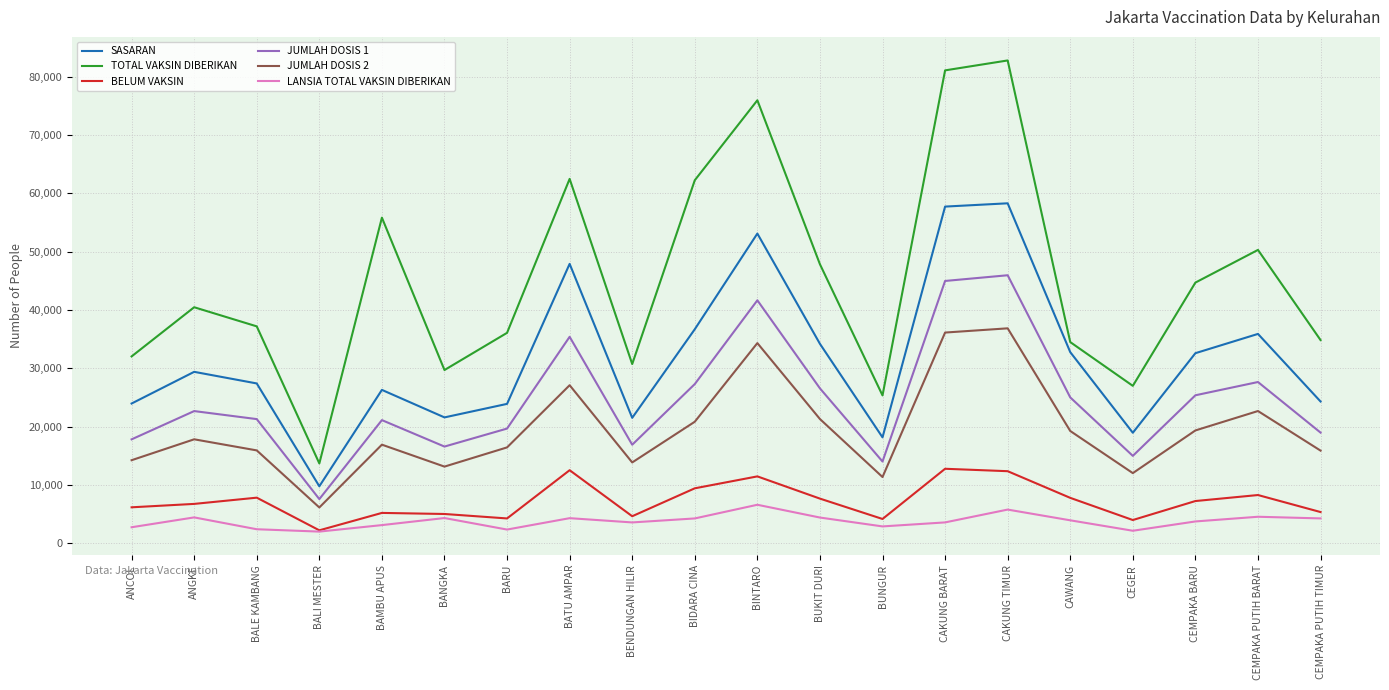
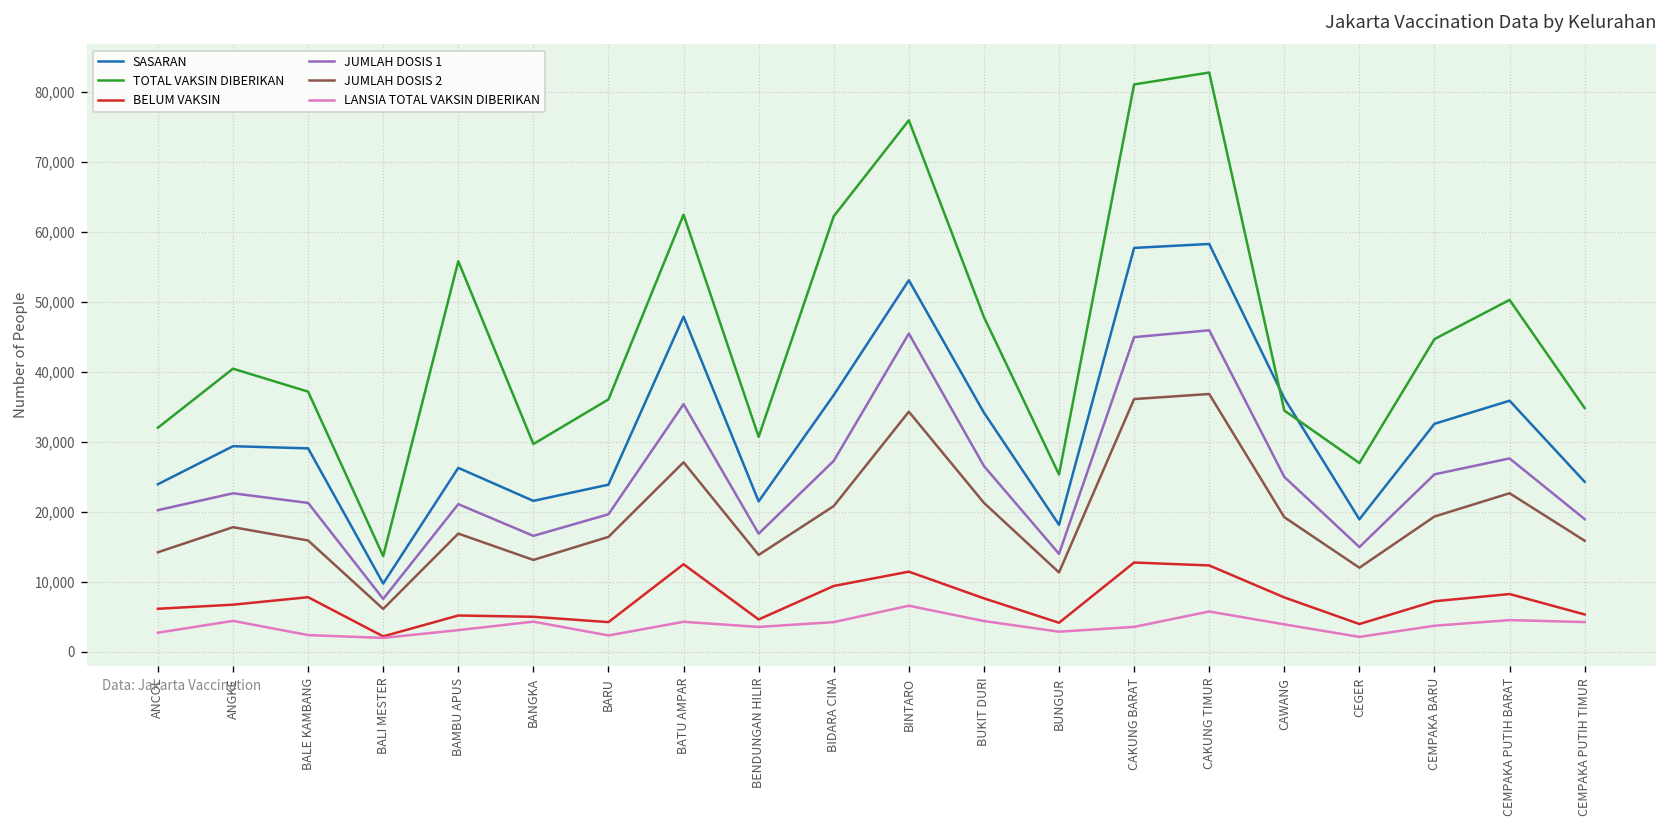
  {
    "SASARAN": {
      "ANCOL": "24,000",
      "ANGKE": "29,000",
-     "BALE KAMBANG": "27,000",
+     "BALE KAMBANG": "29,000",
      "BALI MESTER": "10,000",
      "BAMBU APUS": "26,000",
      "BANGKA": "22,000",
      "BARU": "24,000",
      "BATU AMPAR": "48,000",
      "BENDUNGAN HILIR": "21,000",
      "BIDARA CINA": "37,000",
      "BINTARO": "53,000",
      "BUKIT DURI": "34,000",
      "BUNGUR": "18,000",
      "CAKUNG BARAT": "58,000",
      "CAKUNG TIMUR": "58,000",
-     "CAWANG": "33,000",
+     "CAWANG": "36,000",
      "CEGER": "19,000",
      "CEMPAKA BARU": "33,000",
      "CEMPAKA PUTIH BARAT": "36,000",
      "CEMPAKA PUTIH TIMUR": "24,000"
    },
    "TOTAL VAKSIN DIBERIKAN": {
      "ANCOL": "32,000",
      "ANGKE": "40,000",
      "BALE KAMBANG": "37,000",
      "BALI MESTER": "14,000",
      "BAMBU APUS": "56,000",
      "BANGKA": "30,000",
      "BARU": "36,000",
      "BATU AMPAR": "62,000",
      "BENDUNGAN HILIR": "31,000",
      "BIDARA CINA": "62,000",
      "BINTARO": "76,000",
      "BUKIT DURI": "48,000",
      "BUNGUR": "25,000",
      "CAKUNG BARAT": "81,000",
      "CAKUNG TIMUR": "83,000",
      "CAWANG": "34,000",
      "CEGER": "27,000",
      "CEMPAKA BARU": "45,000",
      "CEMPAKA PUTIH BARAT": "50,000",
      "CEMPAKA PUTIH TIMUR": "35,000"
    },
    "BELUM VAKSIN": {
      "ANCOL": "6,000",
      "ANGKE": "7,000",
      "BALE KAMBANG": "8,000",
      "BAMBU APUS": "5,000",
      "BANGKA": "5,000",
      "BARU": "4,000",
      "BATU AMPAR": "13,000",
      "BENDUNGAN HILIR": "5,000",
      "BIDARA CINA": "9,000",
      "BINTARO": "11,000",
      "BUKIT DURI": "8,000",
      "BUNGUR": "4,000",
      "CAKUNG BARAT": "13,000",
      "CAKUNG TIMUR": "12,000",
      "CAWANG": "8,000",
      "CEGER": "4,000",
      "CEMPAKA BARU": "7,000",
      "CEMPAKA PUTIH BARAT": "8,000",
      "CEMPAKA PUTIH TIMUR": "5,000"
    },
    "JUMLAH DOSIS 1": {
-     "ANCOL": "18,000",
+     "ANCOL": "20,000",
      "ANGKE": "23,000",
      "BALE KAMBANG": "21,000",
      "BALI MESTER": "8,000",
      "BAMBU APUS": "21,000",
      "BANGKA": "17,000",
      "BARU": "20,000",
      "BATU AMPAR": "35,000",
      "BENDUNGAN HILIR": "17,000",
      "BIDARA CINA": "27,000",
-     "BINTARO": "42,000",
+     "BINTARO": "45,000",
      "BUKIT DURI": "27,000",
      "BUNGUR": "14,000",
      "CAKUNG BARAT": "45,000",
      "CAKUNG TIMUR": "46,000",
      "CAWANG": "25,000",
      "CEGER": "15,000",
      "CEMPAKA BARU": "25,000",
      "CEMPAKA PUTIH BARAT": "28,000",
      "CEMPAKA PUTIH TIMUR": "19,000"
    },
    "JUMLAH DOSIS 2": {
      "ANCOL": "14,000",
      "ANGKE": "18,000",
      "BALE KAMBANG": "16,000",
      "BALI MESTER": "6,000",
      "BAMBU APUS": "17,000",
      "BANGKA": "13,000",
      "BARU": "16,000",
      "BATU AMPAR": "27,000",
      "BENDUNGAN HILIR": "14,000",
      "BIDARA CINA": "21,000",
      "BINTARO": "34,000",
      "BUKIT DURI": "21,000",
      "BUNGUR": "11,000",
      "CAKUNG BARAT": "36,000",
      "CAKUNG TIMUR": "37,000",
      "CAWANG": "19,000",
      "CEGER": "12,000",
      "CEMPAKA BARU": "19,000",
      "CEMPAKA PUTIH BARAT": "23,000",
      "CEMPAKA PUTIH TIMUR": "16,000"
    },
    "LANSIA TOTAL VAKSIN DIBERIKAN": {
      "ANCOL": "3,000",
      "ANGKE": "4,000",
      "BALE KAMBANG": "2,000",
      "BAMBU APUS": "3,000",
      "BANGKA": "4,000",
      "BARU": "2,000",
      "BATU AMPAR": "4,000",
      "BENDUNGAN HILIR": "4,000",
      "BIDARA CINA": "4,000",
      "BINTARO": "7,000",
      "BUKIT DURI": "4,000",
      "BUNGUR": "3,000",
      "CAKUNG BARAT": "4,000",
      "CAKUNG TIMUR": "6,000",
      "CAWANG": "4,000",
      "CEGER": "2,000",
      "CEMPAKA BARU": "4,000",
      "CEMPAKA PUTIH BARAT": "5,000",
      "CEMPAKA PUTIH TIMUR": "4,000"
    }
  }
